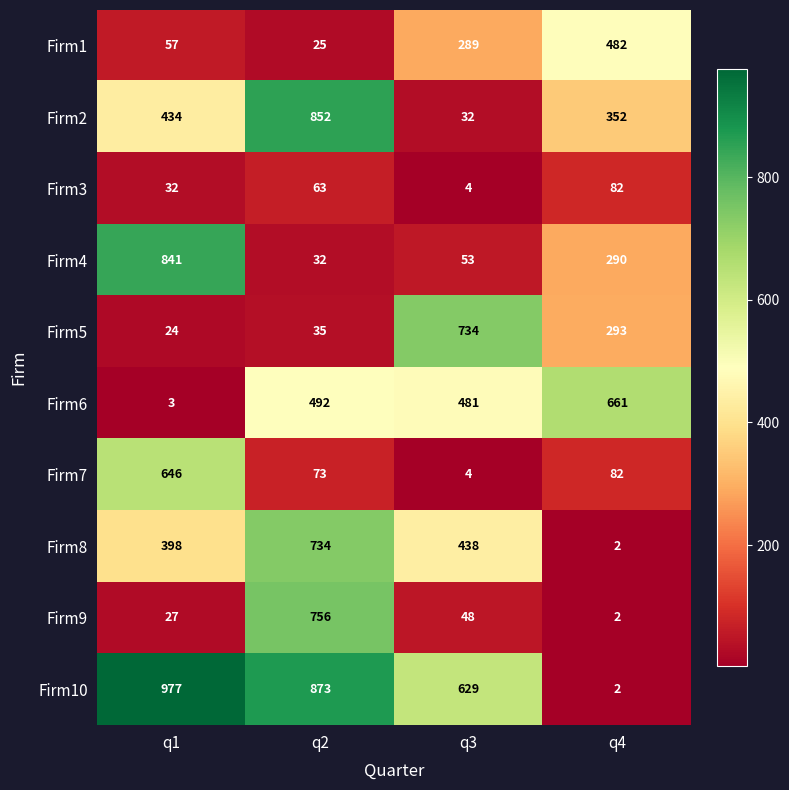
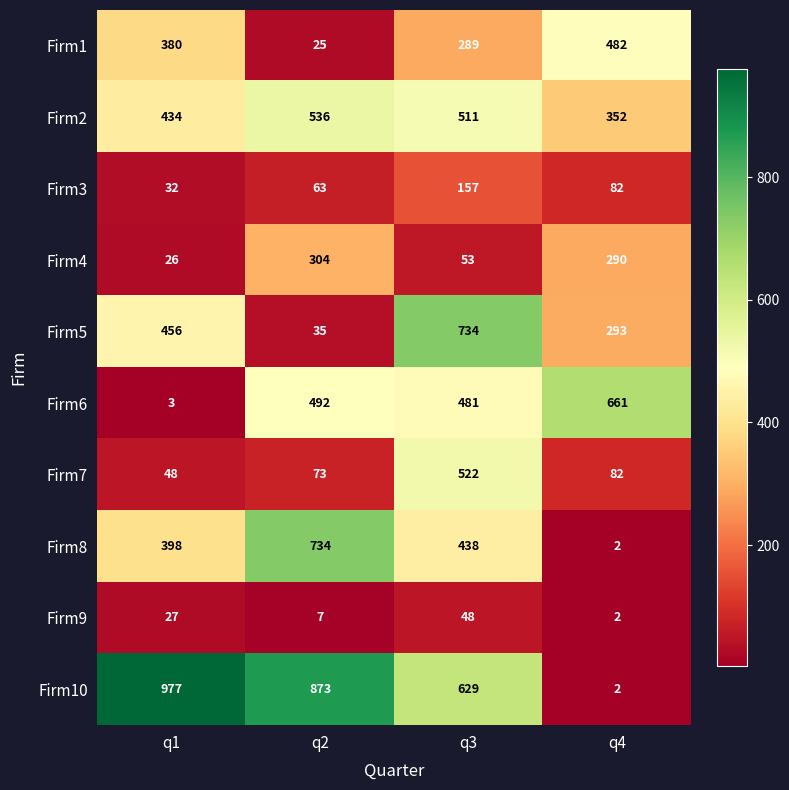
  {
    "Firm1": {
-     "q1": 57,
+     "q1": 380,
      "q2": 25,
      "q3": 289,
      "q4": 482
    },
    "Firm2": {
      "q1": 434,
-     "q2": 852,
-     "q3": 32,
+     "q2": 536,
+     "q3": 511,
      "q4": 352
    },
    "Firm3": {
      "q1": 32,
      "q2": 63,
-     "q3": 4,
+     "q3": 157,
      "q4": 82
    },
    "Firm4": {
-     "q1": 841,
-     "q2": 32,
+     "q1": 26,
+     "q2": 304,
      "q3": 53,
      "q4": 290
    },
    "Firm5": {
-     "q1": 24,
+     "q1": 456,
      "q2": 35,
      "q3": 734,
      "q4": 293
    },
    "Firm6": {
      "q1": 3,
      "q2": 492,
      "q3": 481,
      "q4": 661
    },
    "Firm7": {
-     "q1": 646,
+     "q1": 48,
      "q2": 73,
-     "q3": 4,
+     "q3": 522,
      "q4": 82
    },
    "Firm8": {
      "q1": 398,
      "q2": 734,
      "q3": 438,
      "q4": 2
    },
    "Firm9": {
      "q1": 27,
-     "q2": 756,
+     "q2": 7,
      "q3": 48,
      "q4": 2
    },
    "Firm10": {
      "q1": 977,
      "q2": 873,
      "q3": 629,
      "q4": 2
    }
  }
